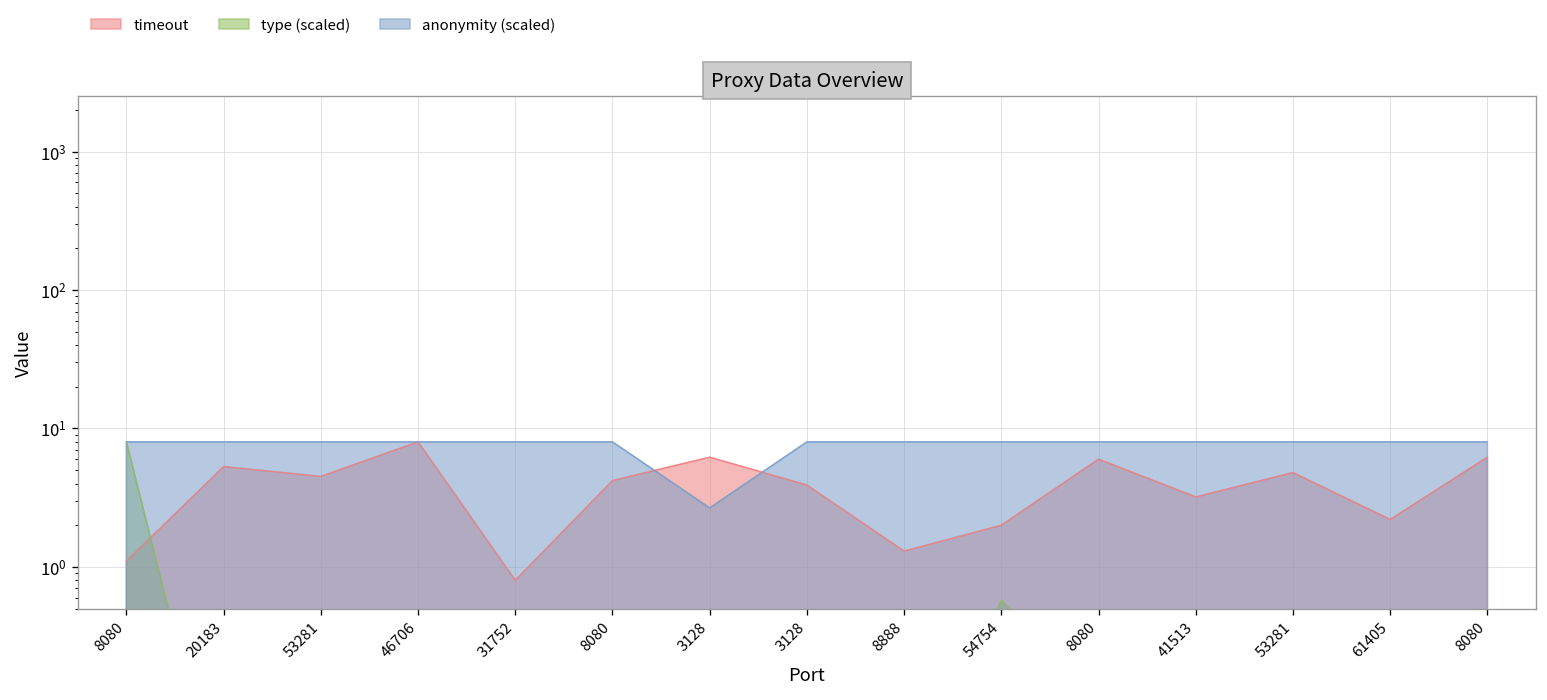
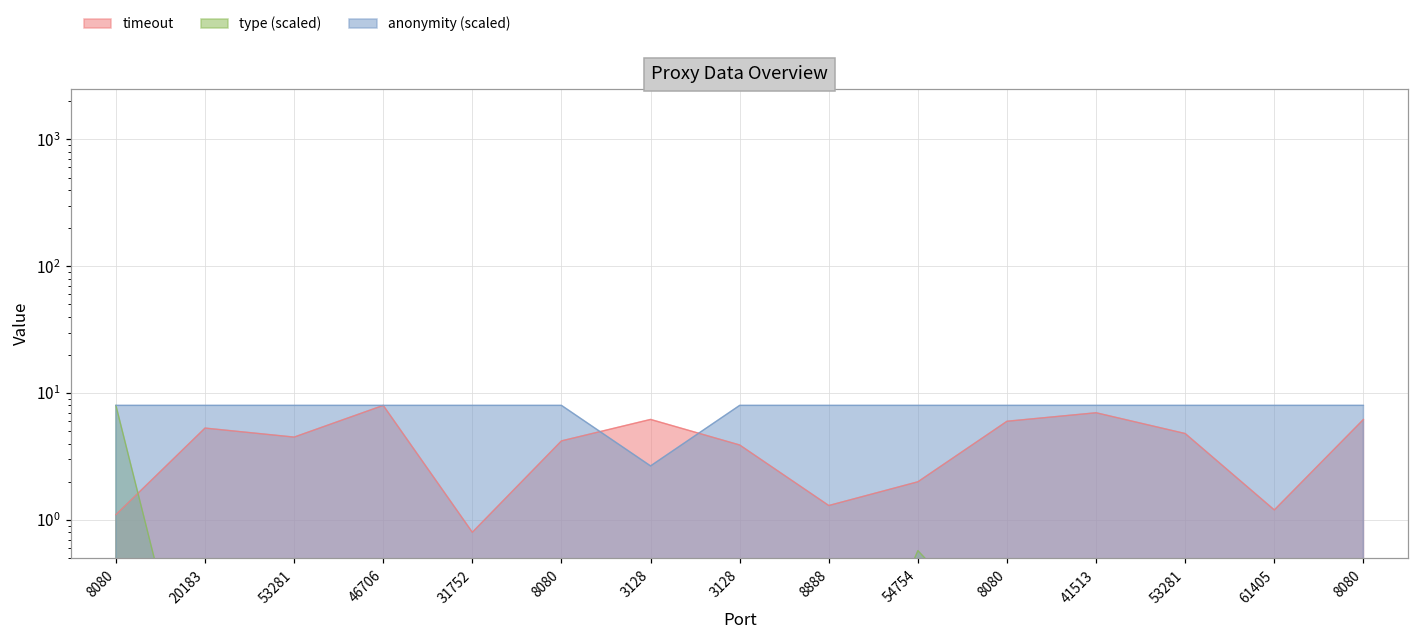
  {
    "timeout": {
      "20183": 5,
      "31752": 0.8,
      "8888": 1.3,
      "54754": 2.0,
-     "41513": 3.2,
-     "61405": 2.2
+     "41513": 7,
+     "61405": 1.2
    },
    "type (scaled)": {
      "54754": 0.6
    },
    "anonymity (scaled)": {
      "20183": 8,
      "31752": 8,
      "8888": 8,
      "54754": 8,
      "41513": 8,
      "61405": 8
    }
  }
